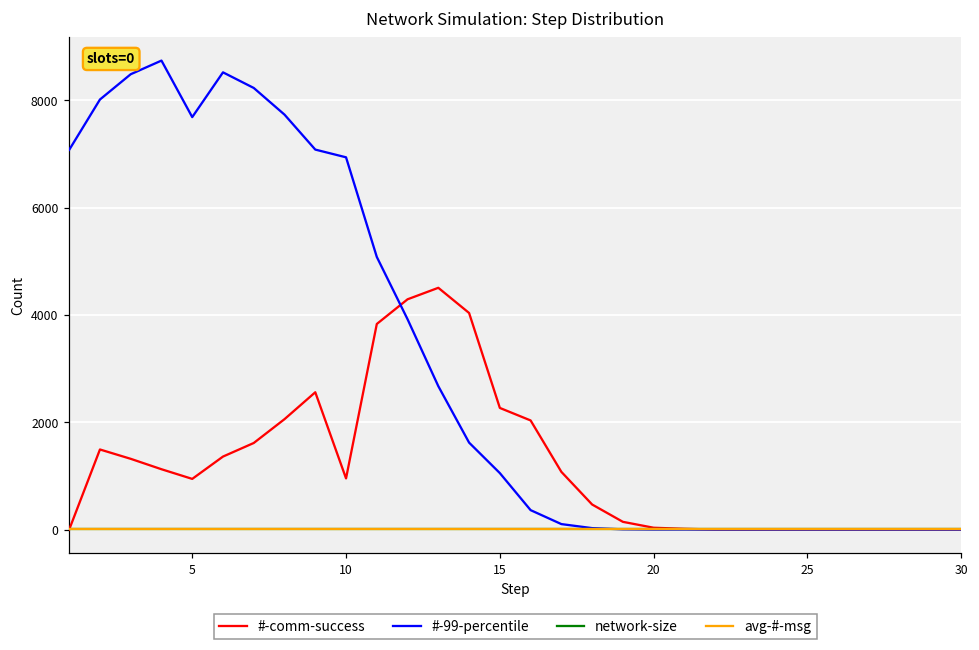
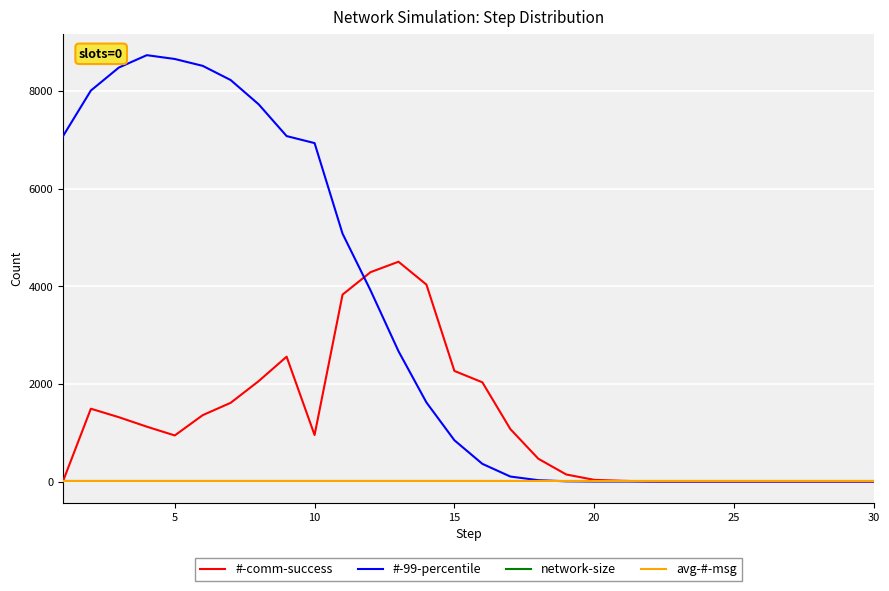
  {
    "#-comm-success": {
      "5": 900,
      "10": 1000,
      "15": 2300
    },
    "#-99-percentile": {
-     "5": 7700,
+     "5": 8700,
      "10": 6900,
-     "15": 1100
+     "15": 800
    },
    "avg-#-msg": {
      "5": 0,
      "10": 0,
      "15": 0
    }
  }
